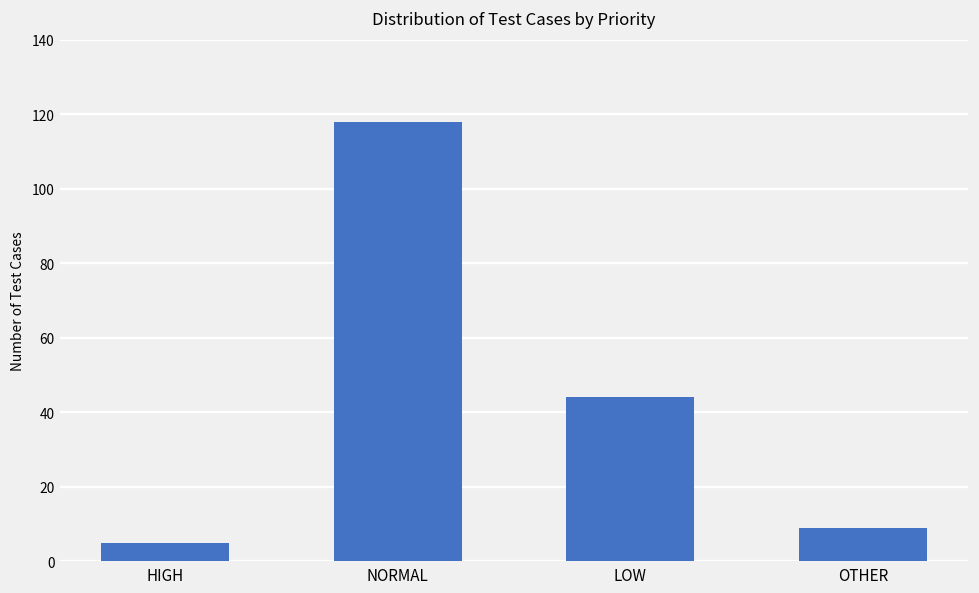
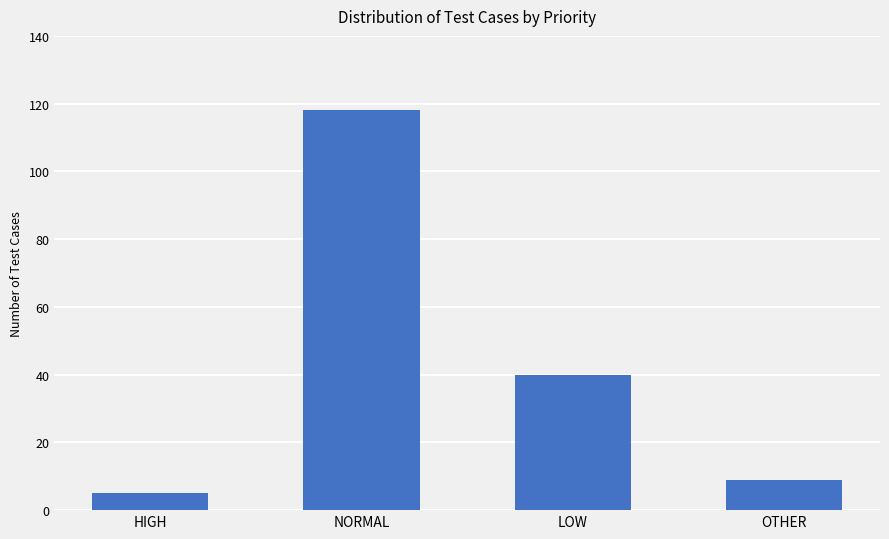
  {
    "HIGH": 5,
    "NORMAL": 118,
-   "LOW": 44,
+   "LOW": 40,
    "OTHER": 9
  }
